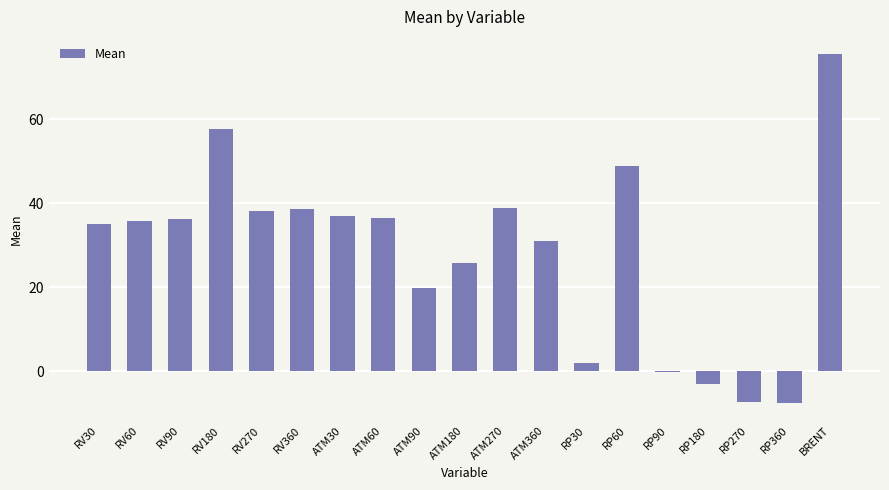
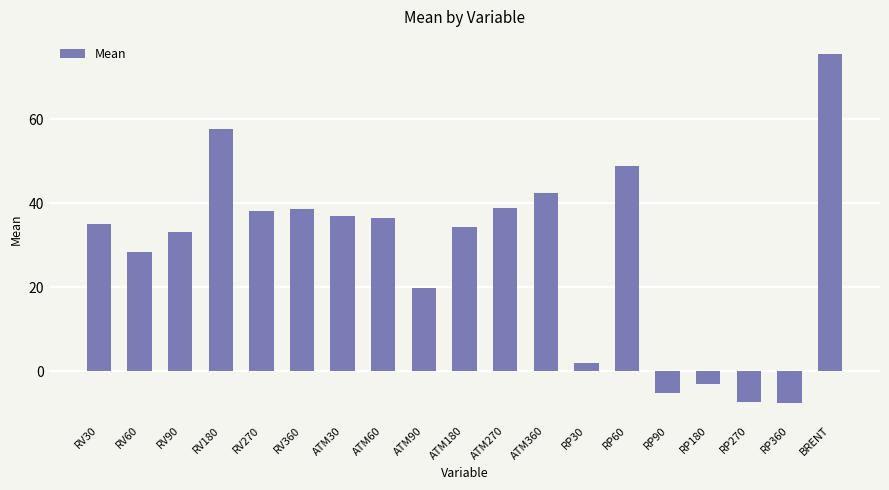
  {
    "RV30": 35,
-   "RV60": 36,
-   "RV90": 36,
+   "RV60": 28,
+   "RV90": 33,
    "RV180": 58,
    "RV270": 38,
    "RV360": 39,
    "ATM30": 37,
    "ATM60": 36,
    "ATM90": 20,
-   "ATM180": 26,
+   "ATM180": 34,
    "ATM270": 39,
-   "ATM360": 31,
+   "ATM360": 43,
    "RP30": 2,
    "RP60": 49,
-   "RP90": 0,
+   "RP90": -5,
    "RP180": -3,
    "RP270": -7,
    "RP360": -8,
    "BRENT": 75
  }
